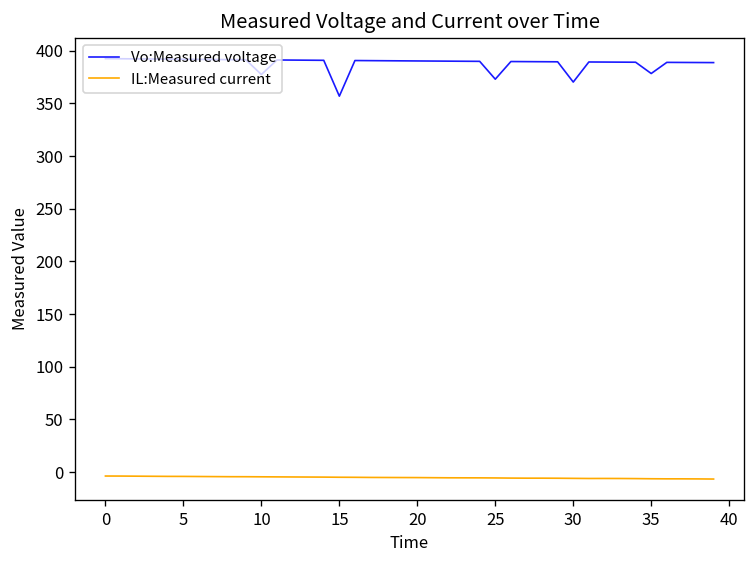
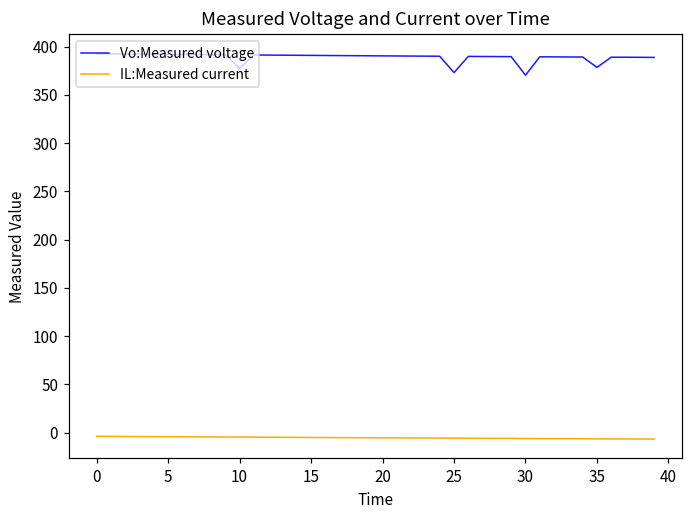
  {
    "Vo:Measured voltage": {
-     "15": 360,
+     "15": 390,
      "20": 390,
      "25": 370,
      "30": 370,
      "35": 380
    },
    "IL:Measured current": {
      "0": 0,
      "5": 0,
      "10": 0,
      "15": 0,
      "20": -10,
      "25": -10,
      "30": -10,
      "35": -10
    }
  }
